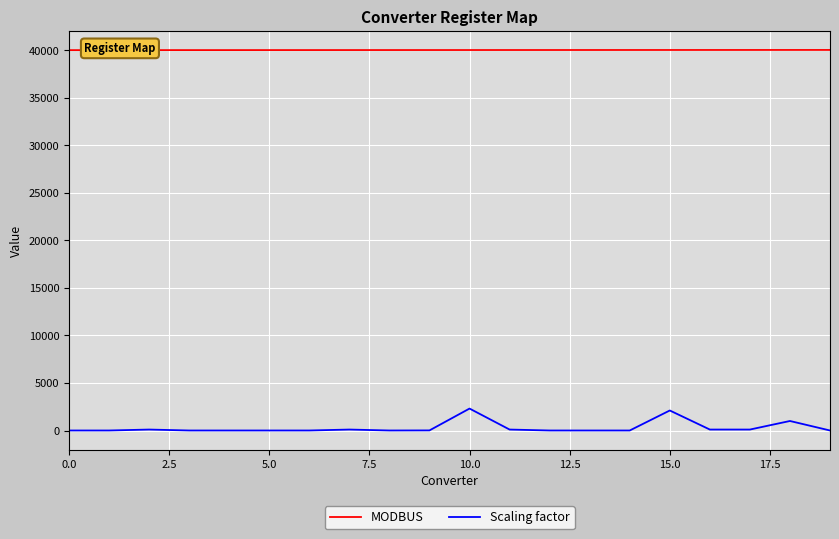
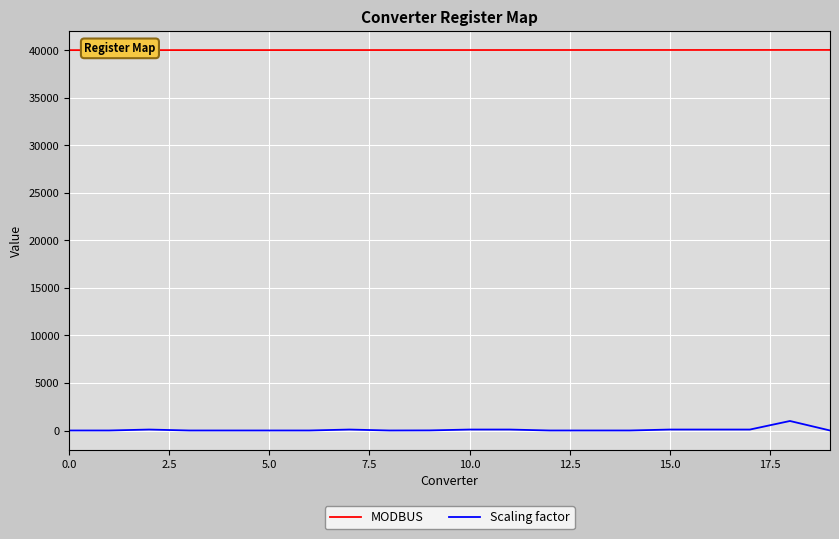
  {
    "MODBUS": {
      "0.0": 40000,
      "5.0": 40000,
      "10.0": 40000,
      "15.0": 40000
    },
    "Scaling factor": {
      "0.0": 0,
      "5.0": 0,
-     "10.0": 2000,
-     "15.0": 2000
+     "10.0": 0,
+     "15.0": 0
    }
  }
